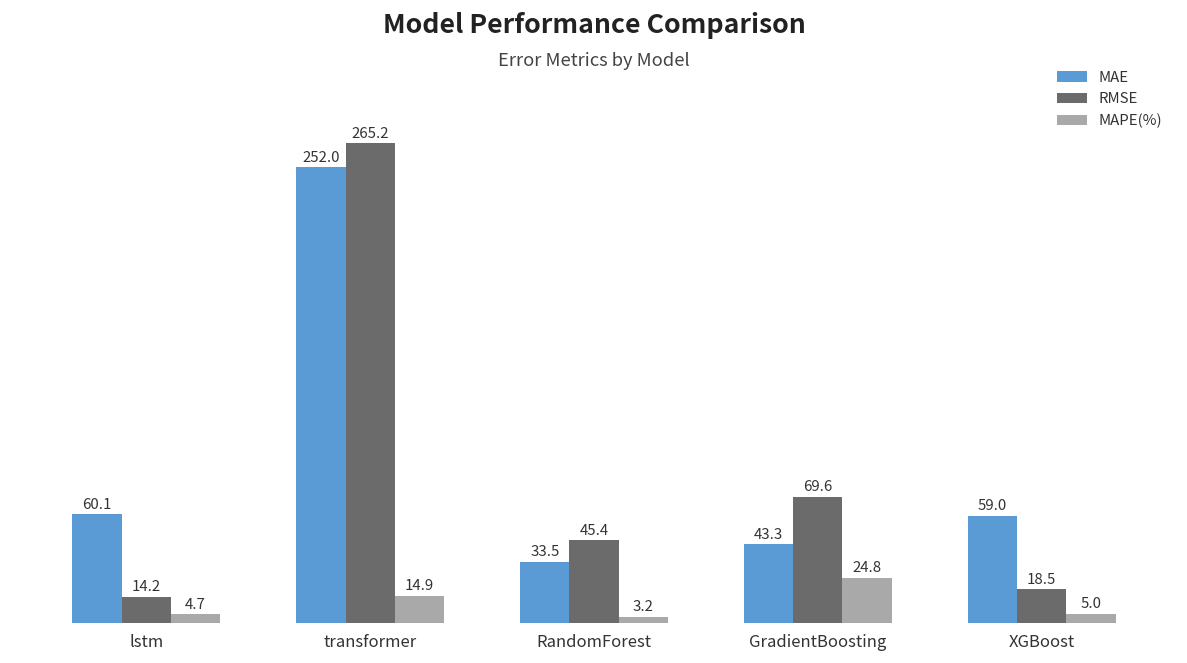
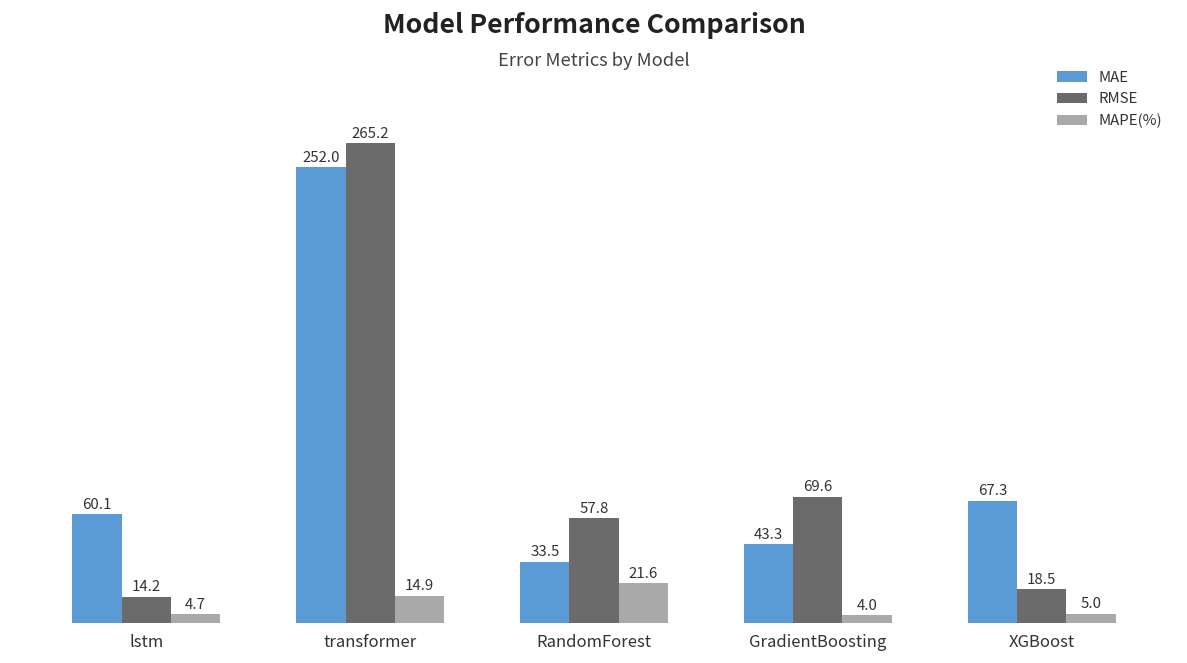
  {
    "MAE": {
      "lstm": 60.1,
      "transformer": 252.0,
      "RandomForest": 33.5,
      "GradientBoosting": 43.3,
-     "XGBoost": 59.0
+     "XGBoost": 67.3
    },
    "RMSE": {
      "lstm": 14.2,
      "transformer": 265.2,
-     "RandomForest": 45.4,
+     "RandomForest": 57.8,
      "GradientBoosting": 69.6,
      "XGBoost": 18.5
    },
    "MAPE(%)": {
      "lstm": 4.7,
      "transformer": 14.9,
-     "RandomForest": 3.2,
-     "GradientBoosting": 24.8,
+     "RandomForest": 21.6,
+     "GradientBoosting": 4.0,
      "XGBoost": 5.0
    }
  }
